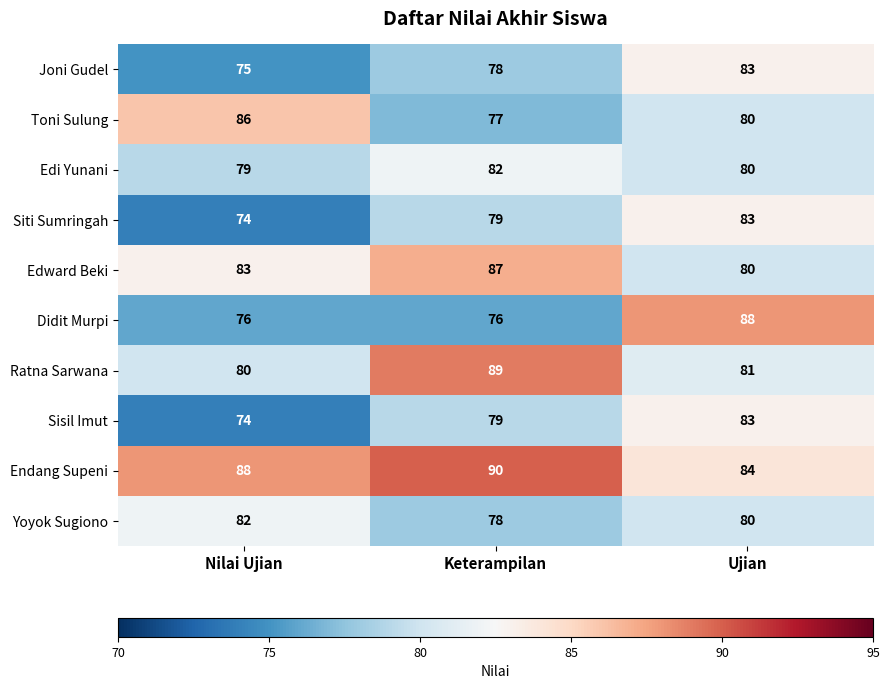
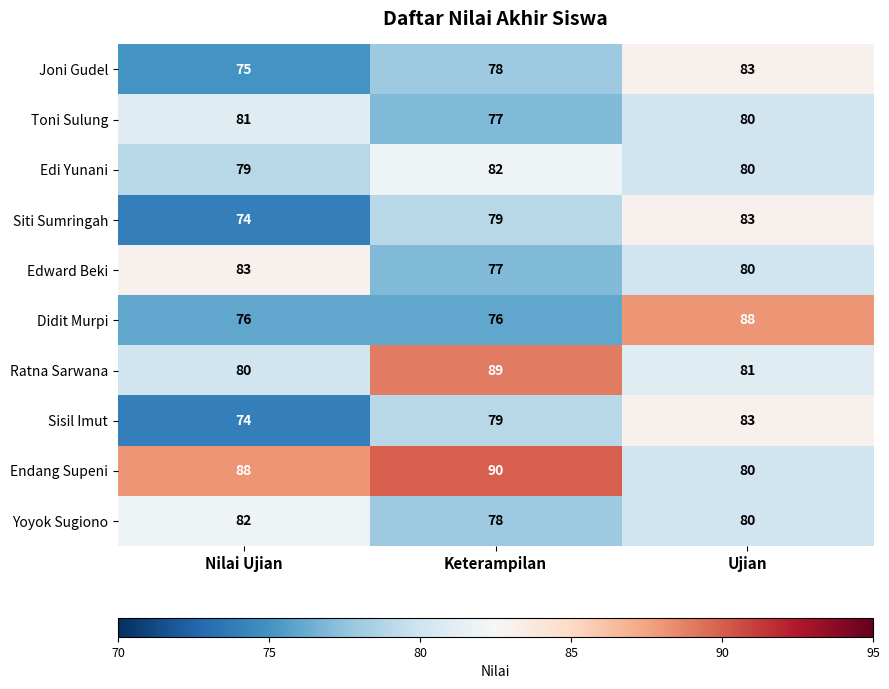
  {
    "Joni Gudel": {
      "Nilai Ujian": 75,
      "Keterampilan": 78,
      "Ujian": 83
    },
    "Toni Sulung": {
-     "Nilai Ujian": 86,
+     "Nilai Ujian": 81,
      "Keterampilan": 77,
      "Ujian": 80
    },
    "Edi Yunani": {
      "Nilai Ujian": 79,
      "Keterampilan": 82,
      "Ujian": 80
    },
    "Siti Sumringah": {
      "Nilai Ujian": 74,
      "Keterampilan": 79,
      "Ujian": 83
    },
    "Edward Beki": {
      "Nilai Ujian": 83,
-     "Keterampilan": 87,
+     "Keterampilan": 77,
      "Ujian": 80
    },
    "Didit Murpi": {
      "Nilai Ujian": 76,
      "Keterampilan": 76,
      "Ujian": 88
    },
    "Ratna Sarwana": {
      "Nilai Ujian": 80,
      "Keterampilan": 89,
      "Ujian": 81
    },
    "Sisil Imut": {
      "Nilai Ujian": 74,
      "Keterampilan": 79,
      "Ujian": 83
    },
    "Endang Supeni": {
      "Nilai Ujian": 88,
      "Keterampilan": 90,
-     "Ujian": 84
+     "Ujian": 80
    },
    "Yoyok Sugiono": {
      "Nilai Ujian": 82,
      "Keterampilan": 78,
      "Ujian": 80
    }
  }
